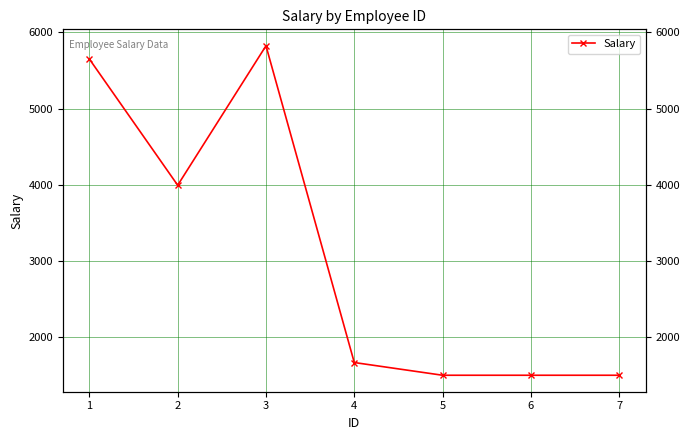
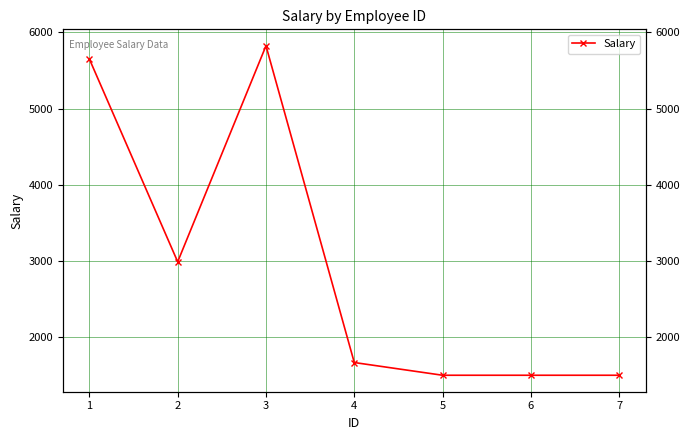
  {
    "1": 5700,
-   "2": 4000,
+   "2": 3000,
    "3": 5800,
    "4": 1700,
    "5": 1500,
    "6": 1500,
    "7": 1500
  }
